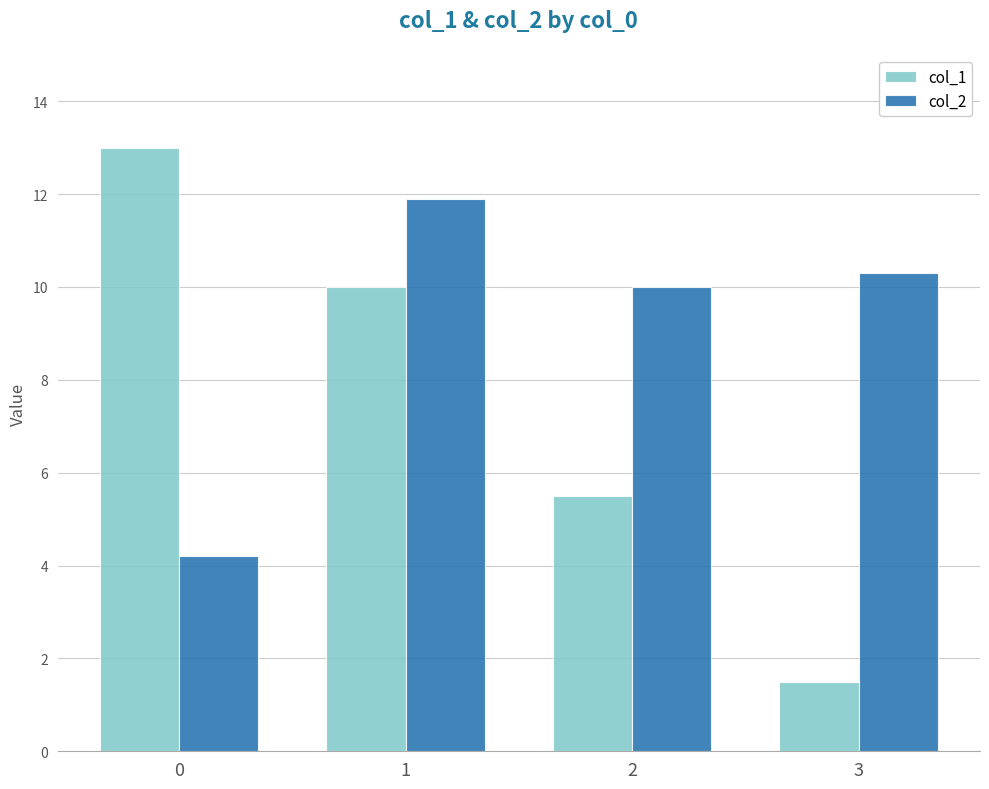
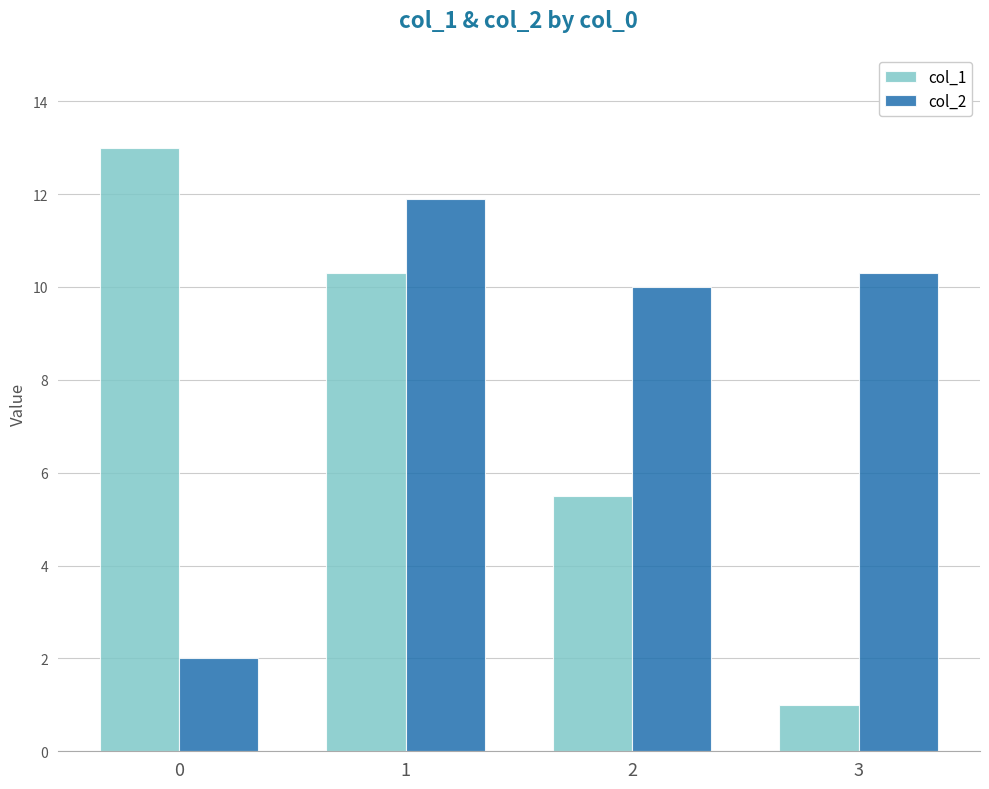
  {
    "col_1": {
      "0": 13.0,
-     "1": 10.0,
+     "1": 10.3,
      "2": 5.5,
-     "3": 1.5
+     "3": 1.0
    },
    "col_2": {
-     "0": 4.2,
+     "0": 2.0,
      "1": 11.9,
      "2": 10.0,
      "3": 10.3
    }
  }
